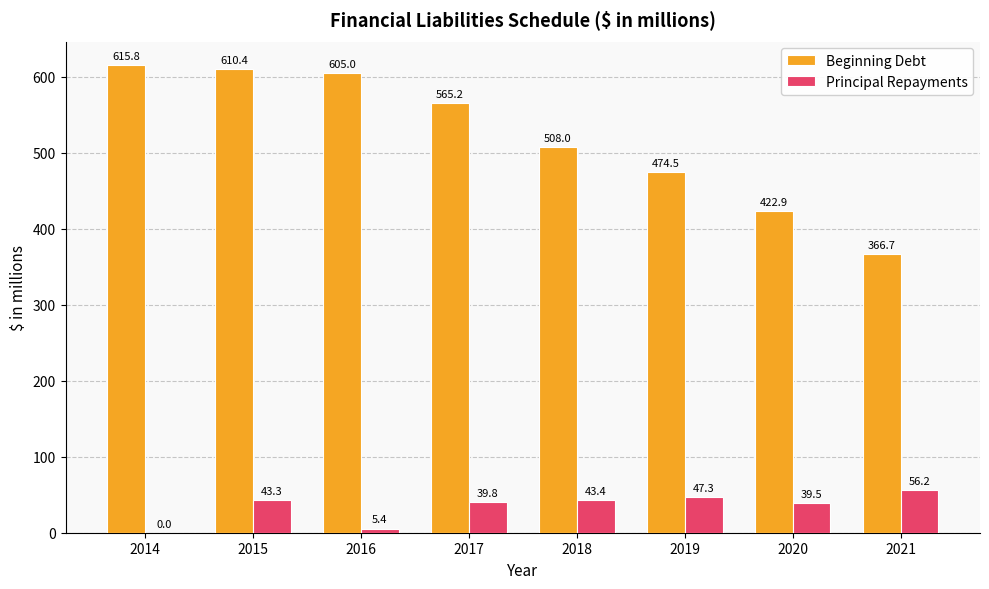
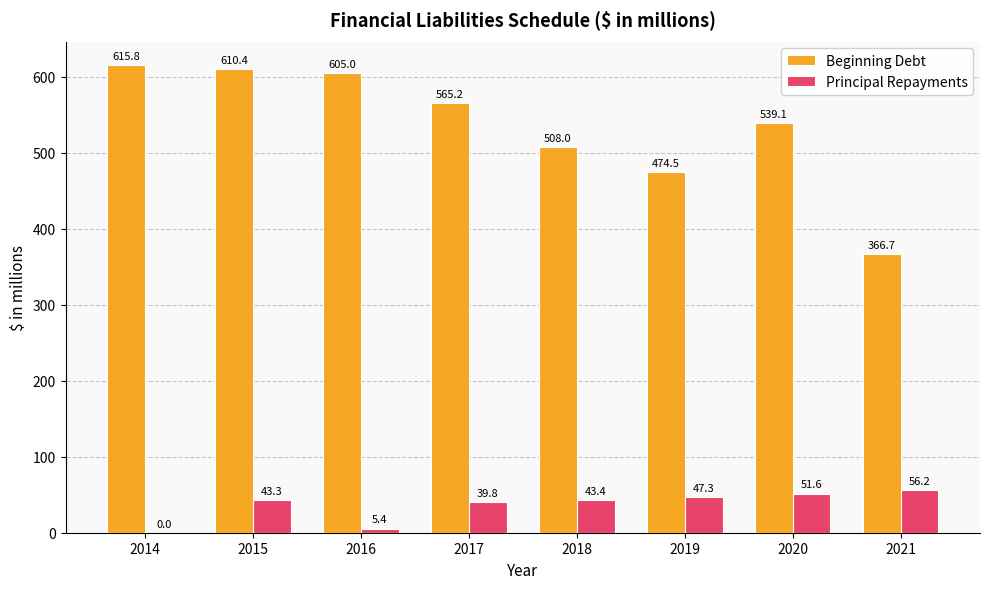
  {
    "Beginning Debt": {
      "2014": 615.8,
      "2015": 610.4,
      "2016": 605.0,
      "2017": 565.2,
      "2018": 508.0,
      "2019": 474.5,
-     "2020": 422.9,
+     "2020": 539.1,
      "2021": 366.7
    },
    "Principal Repayments": {
      "2014": 0.0,
      "2015": 43.3,
      "2016": 5.4,
      "2017": 39.8,
      "2018": 43.4,
      "2019": 47.3,
-     "2020": 39.5,
+     "2020": 51.6,
      "2021": 56.2
    }
  }
